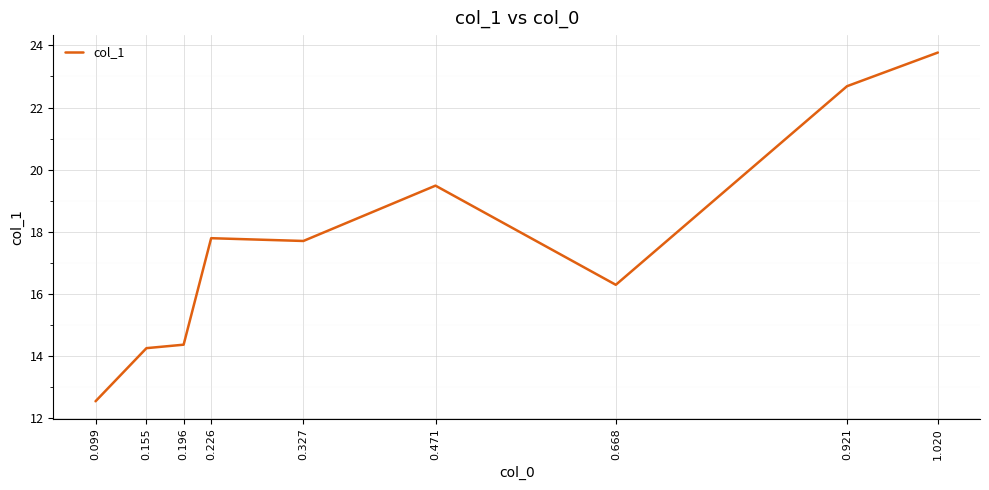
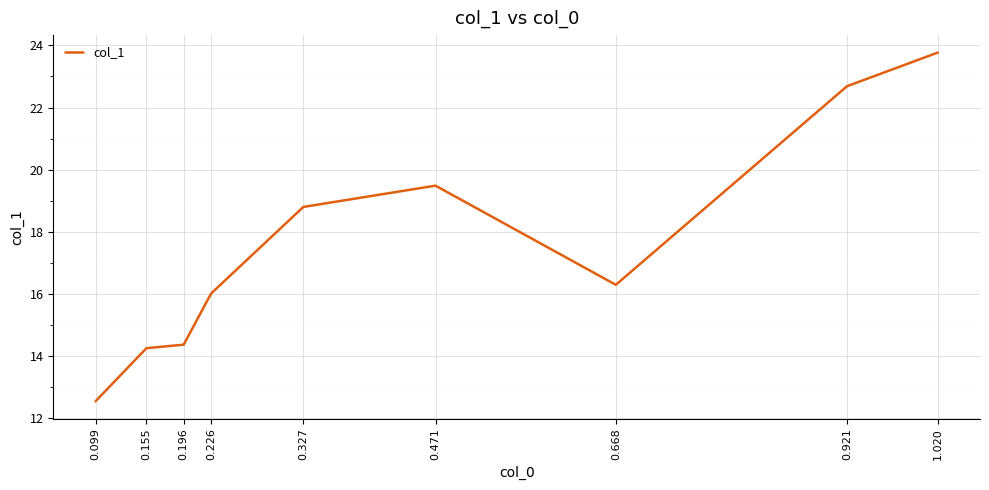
  {
    "0.099": 12.6,
    "0.155": 14.3,
    "0.196": 14.4,
-   "0.226": 17.8,
-   "0.327": 17.7,
+   "0.226": 16.0,
+   "0.327": 18.8,
    "0.471": 19.5,
    "0.668": 16.3,
    "0.921": 22.7,
    "1.020": 23.8
  }
